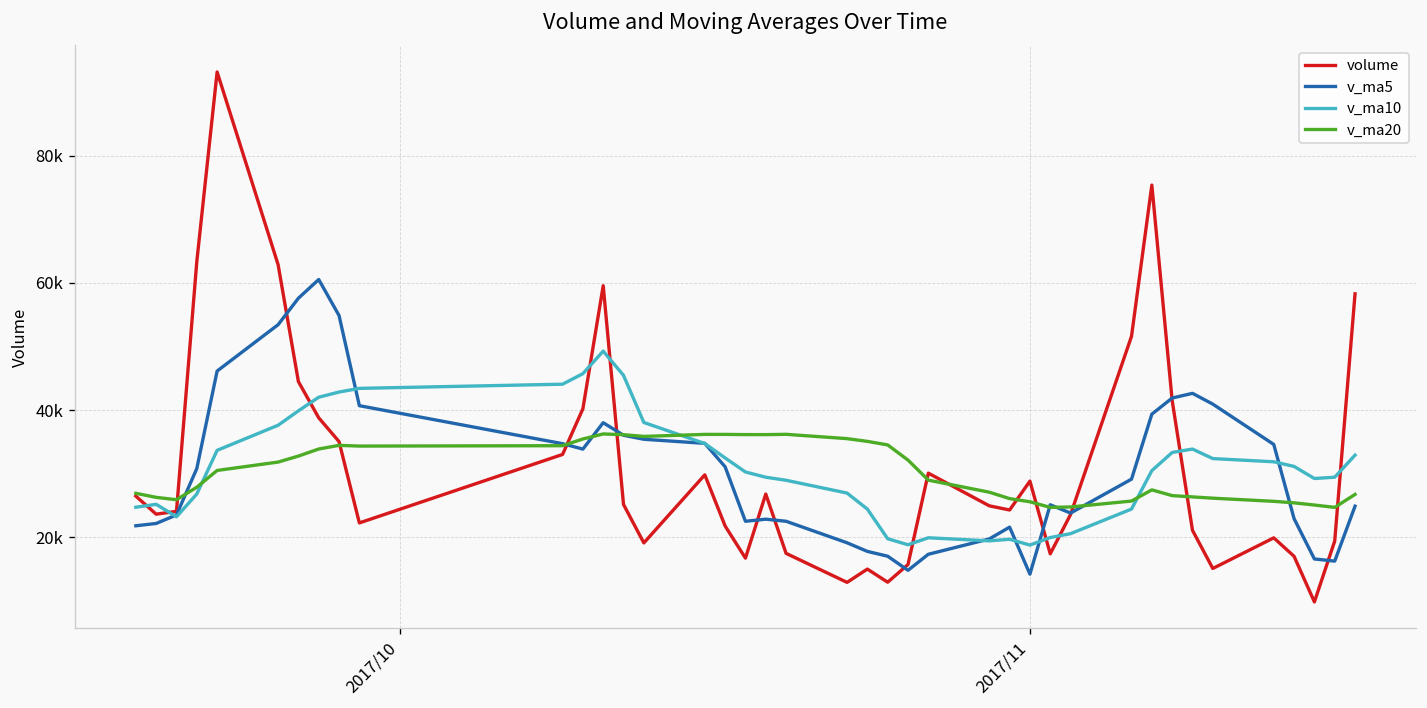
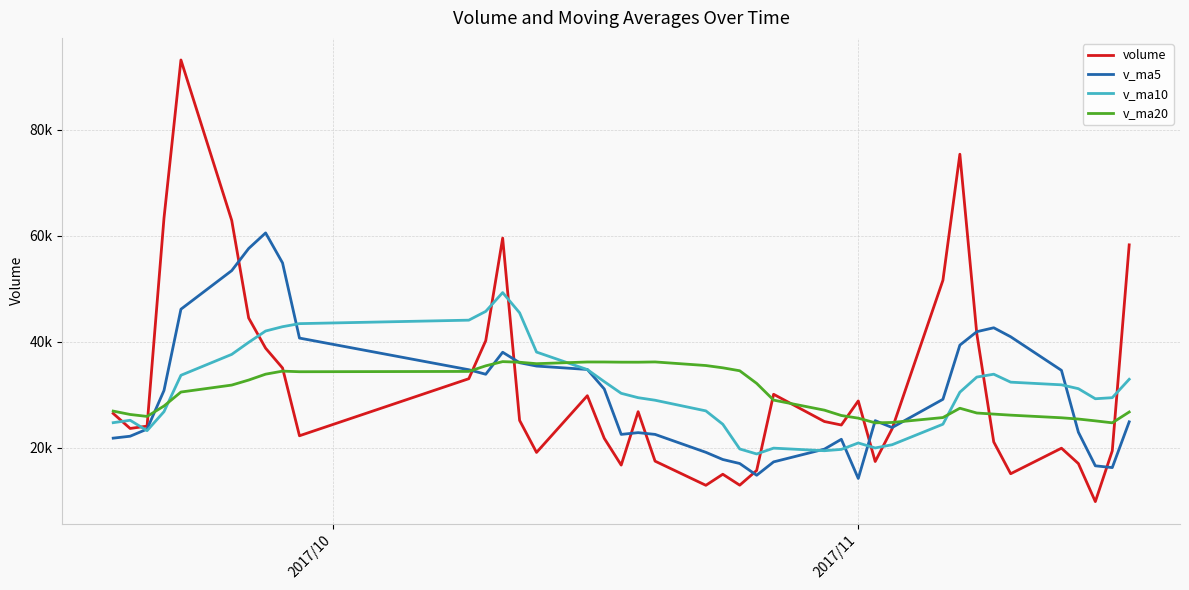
  {
    "volume": {
      "2017/11": 29000
    },
    "v_ma5": {
      "2017/11": 14000
    },
    "v_ma10": {
-     "2017/11": 19000
+     "2017/11": 21000
    },
    "v_ma20": {
      "2017/11": 26000
    }
  }
